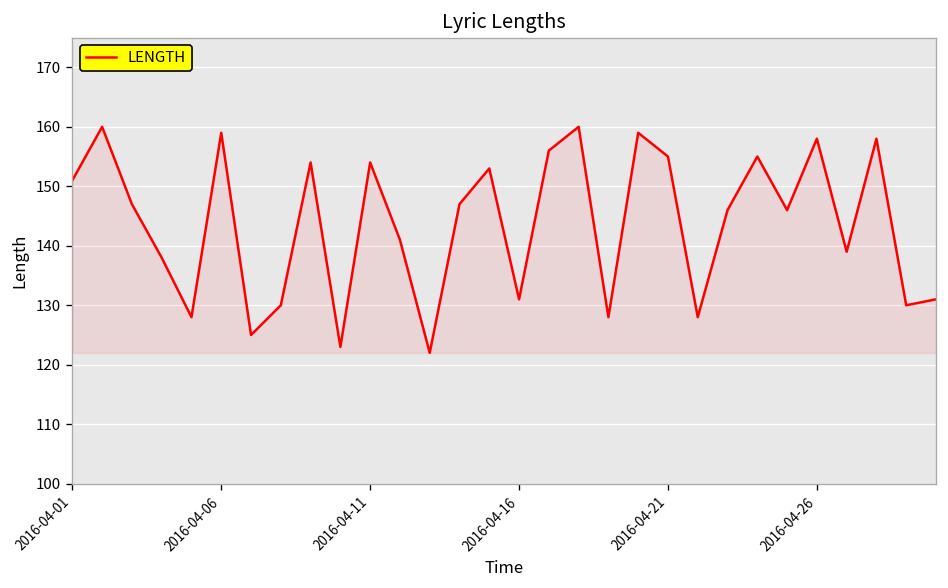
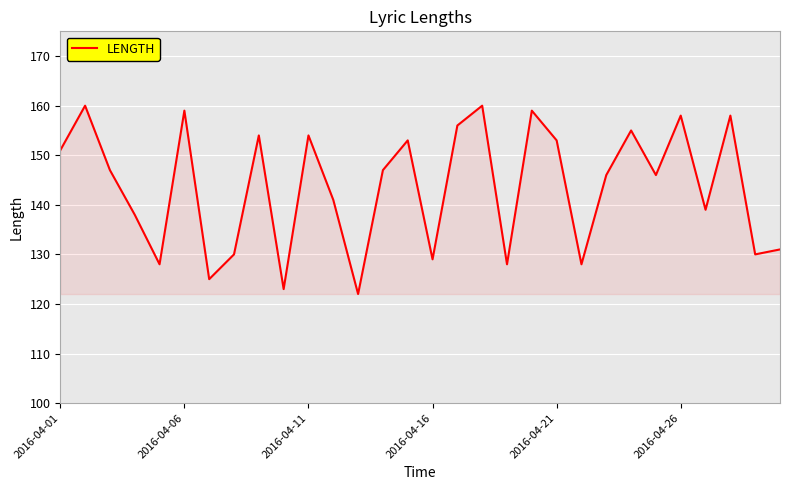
  {
    "2016-04-01": 151,
    "2016-04-06": 159,
    "2016-04-11": 154,
-   "2016-04-16": 131,
-   "2016-04-21": 155,
+   "2016-04-16": 129,
+   "2016-04-21": 153,
    "2016-04-26": 158
  }
